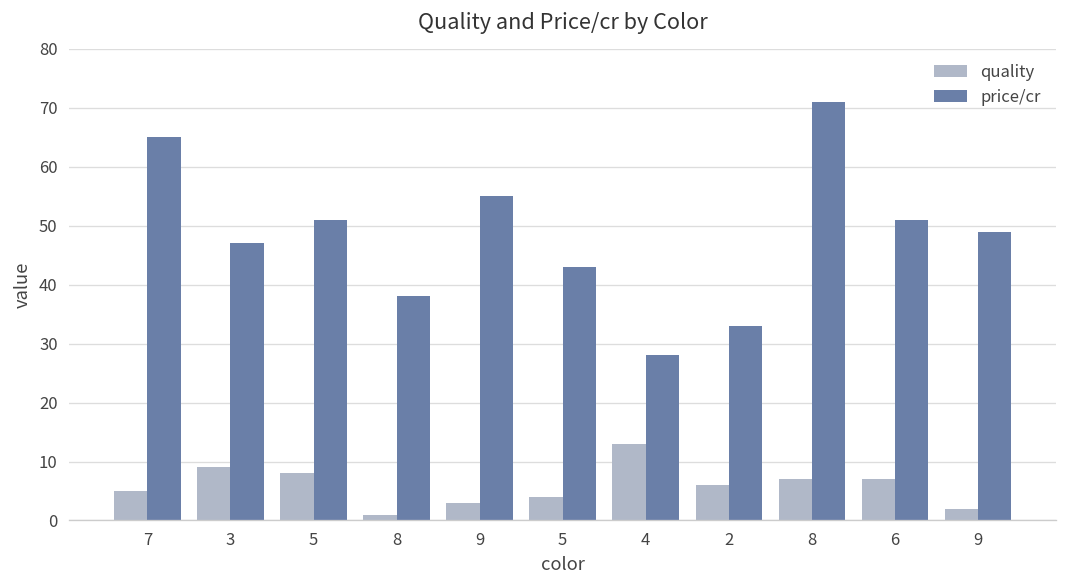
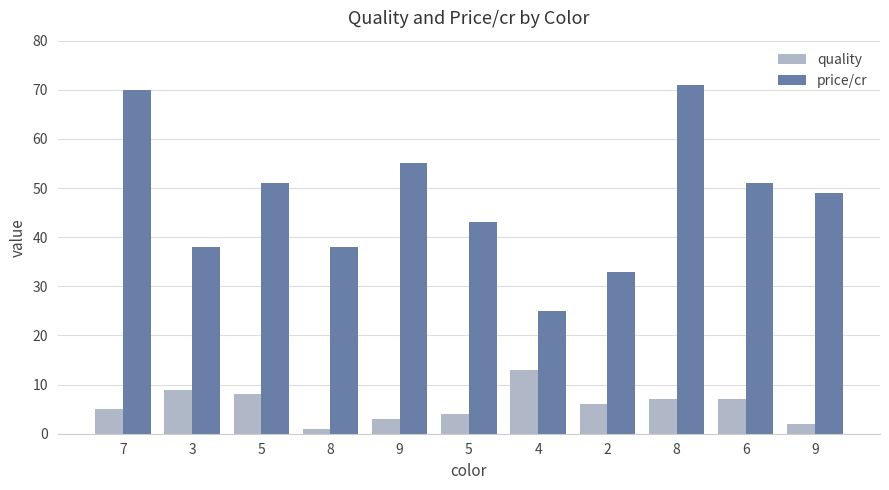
  {
    "quality": {
      "7": 5,
      "3": 9,
      "4": 13,
      "2": 6,
      "6": 7
    },
    "price/cr": {
-     "7": 65,
-     "3": 47,
-     "4": 28,
+     "7": 70,
+     "3": 38,
+     "4": 25,
      "2": 33,
      "6": 51
    }
  }
